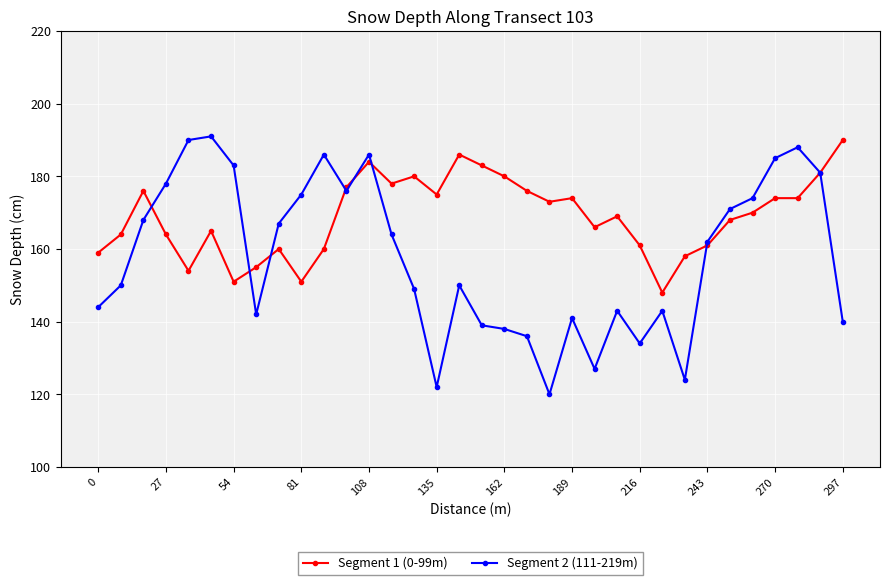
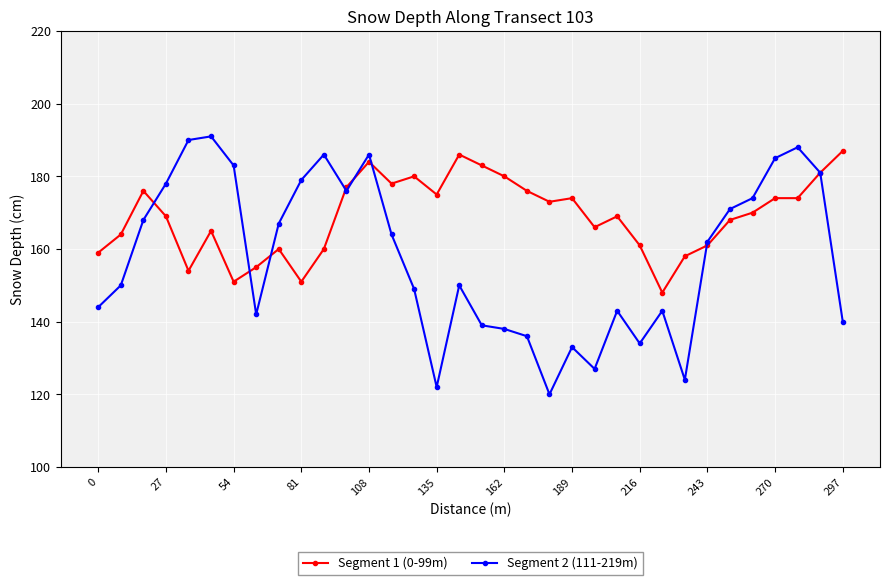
  {
    "Segment 1 (0-99m)": {
      "0": 159,
-     "27": 164,
+     "27": 169,
      "54": 151,
      "81": 151,
      "108": 184,
      "135": 175,
      "162": 180,
      "189": 174,
      "216": 161,
      "243": 161,
      "270": 174,
-     "297": 190
+     "297": 187
    },
    "Segment 2 (111-219m)": {
      "0": 144,
      "27": 178,
      "54": 183,
-     "81": 175,
+     "81": 179,
      "108": 186,
      "135": 122,
      "162": 138,
-     "189": 141,
+     "189": 133,
      "216": 134,
      "243": 162,
      "270": 185,
      "297": 140
    }
  }
